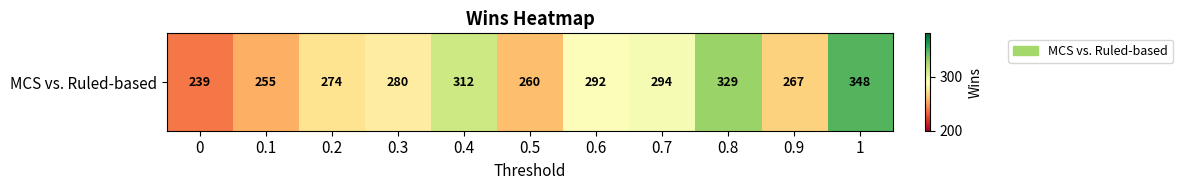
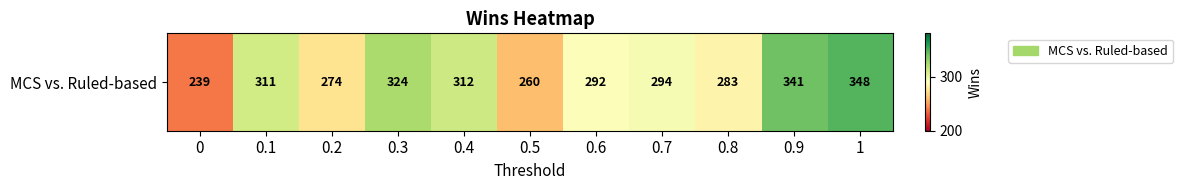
  {
    "MCS vs. Ruled-based": {
      "0": 239,
-     "0.1": 255,
+     "0.1": 311,
      "0.2": 274,
-     "0.3": 280,
+     "0.3": 324,
      "0.4": 312,
      "0.5": 260,
      "0.6": 292,
      "0.7": 294,
-     "0.8": 329,
-     "0.9": 267,
+     "0.8": 283,
+     "0.9": 341,
      "1": 348
    }
  }
